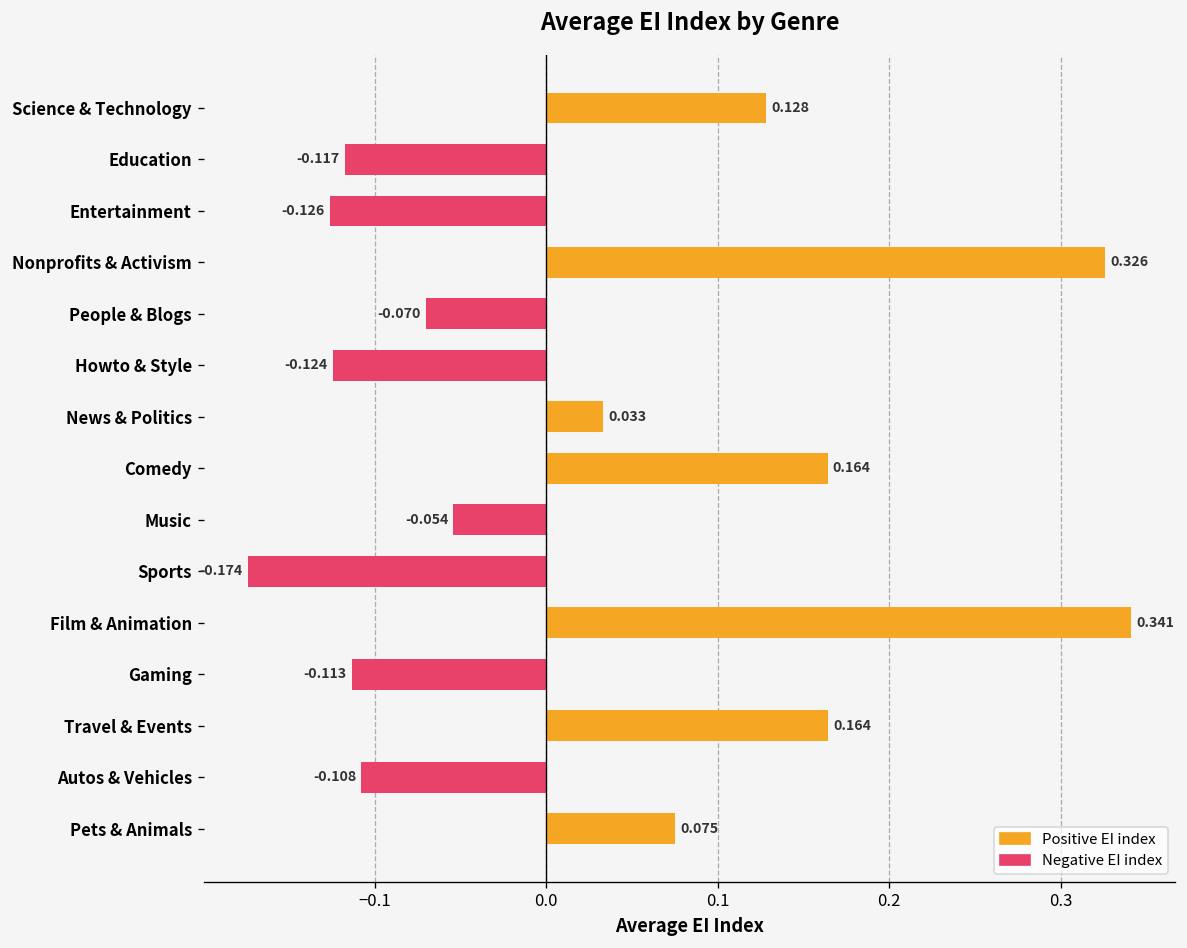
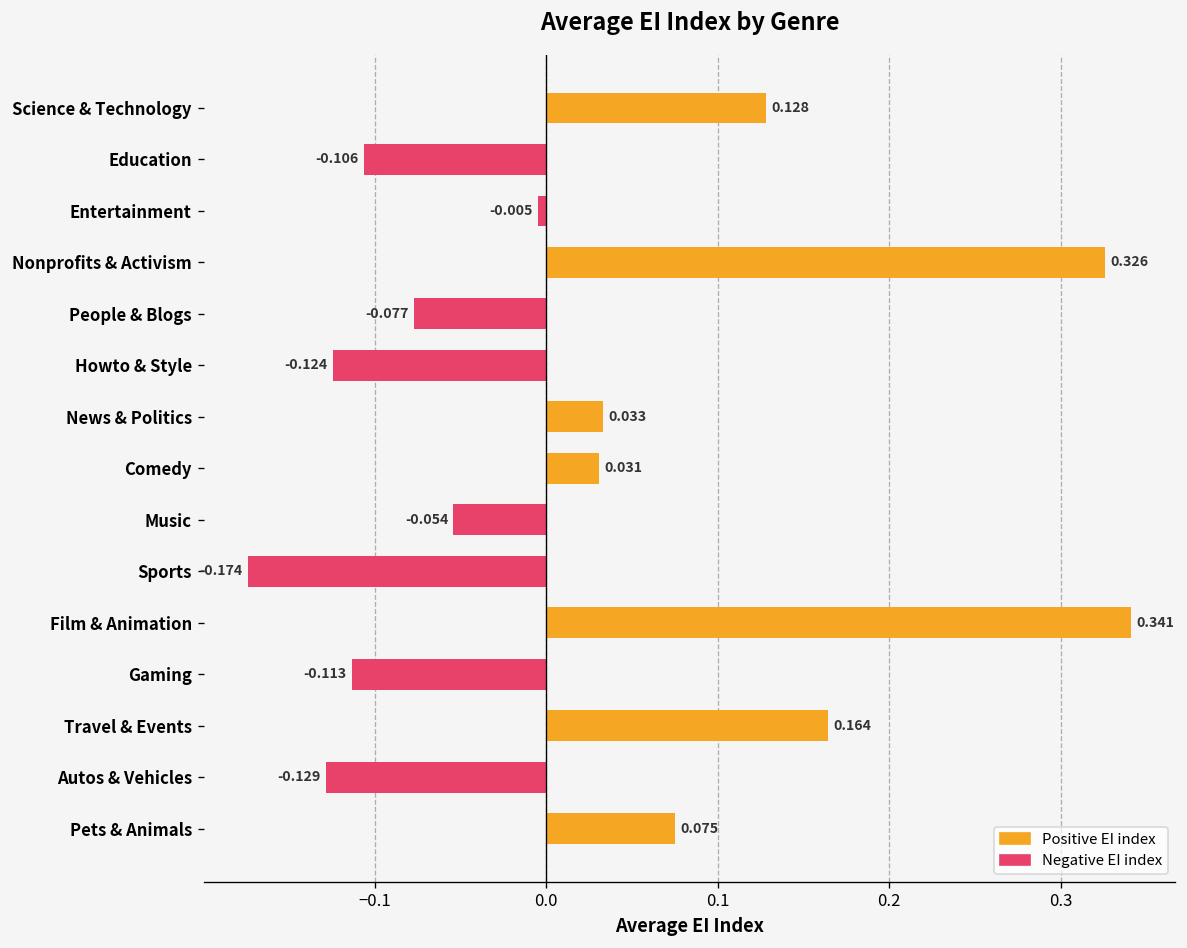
  {
    "Science & Technology": 0.128,
-   "Education": -0.117,
-   "Entertainment": -0.126,
+   "Education": -0.106,
+   "Entertainment": -0.005,
    "Nonprofits & Activism": 0.326,
-   "People & Blogs": -0.070,
+   "People & Blogs": -0.077,
    "Howto & Style": -0.124,
    "News & Politics": 0.033,
-   "Comedy": 0.164,
+   "Comedy": 0.031,
    "Music": -0.054,
    "Sports": -0.174,
    "Film & Animation": 0.341,
    "Gaming": -0.113,
    "Travel & Events": 0.164,
-   "Autos & Vehicles": -0.108,
+   "Autos & Vehicles": -0.129,
    "Pets & Animals": 0.075
  }
